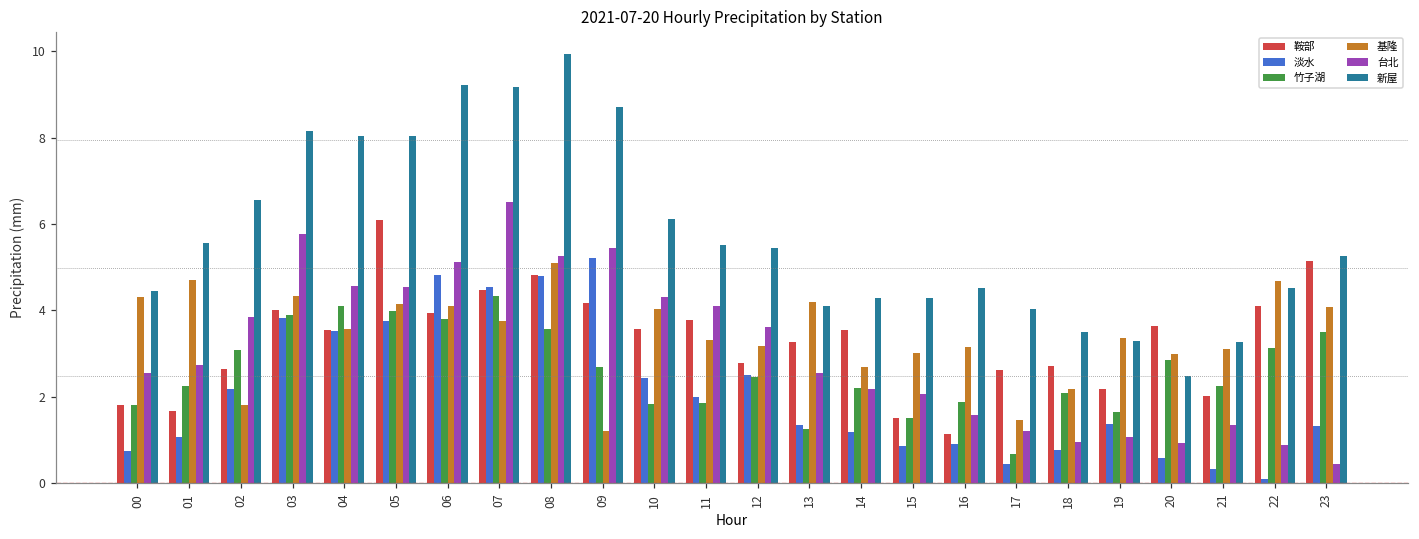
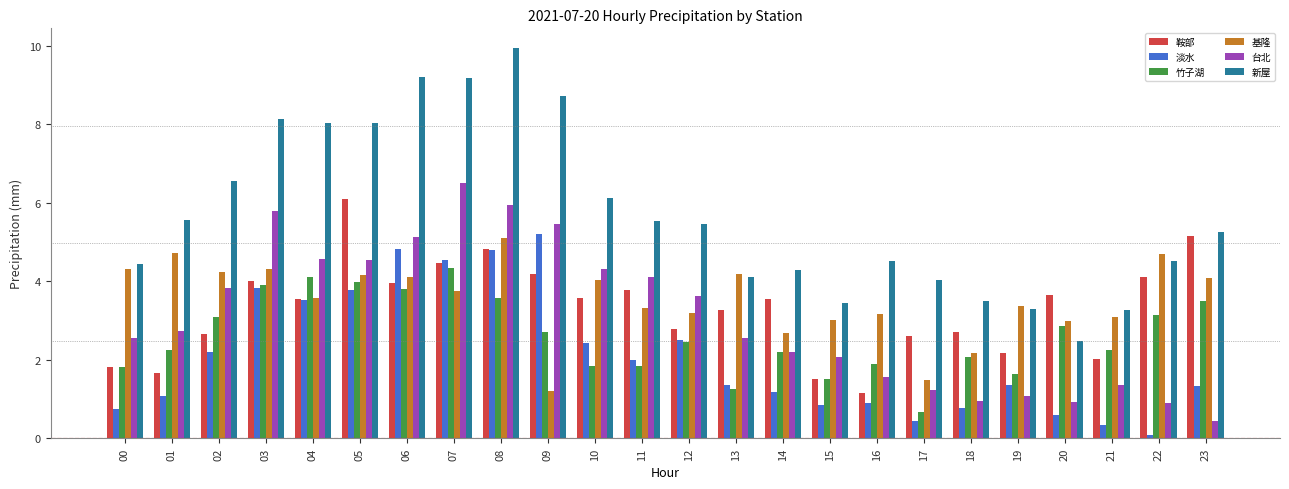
  {
    "鞍部": {
      "00": 1.8,
      "01": 1.7,
      "02": 2.7,
      "03": 4.0,
      "04": 3.5,
      "05": 6.1,
      "06": 3.9,
      "07": 4.5,
      "08": 4.8,
      "09": 4.2,
      "10": 3.6,
      "11": 3.8,
      "12": 2.8,
      "13": 3.3,
      "14": 3.5,
      "15": 1.5,
      "16": 1.1,
      "17": 2.6,
      "18": 2.7,
      "19": 2.2,
      "20": 3.6,
      "21": 2.0,
      "22": 4.1,
      "23": 5.1
    },
    "淡水": {
      "00": 0.8,
      "01": 1.1,
      "02": 2.2,
      "03": 3.8,
      "04": 3.5,
      "05": 3.8,
      "06": 4.8,
      "07": 4.6,
      "08": 4.8,
      "09": 5.2,
      "10": 2.4,
      "11": 2.0,
      "12": 2.5,
      "13": 1.3,
      "14": 1.2,
      "15": 0.9,
      "16": 0.9,
      "17": 0.4,
      "18": 0.8,
      "19": 1.4,
      "20": 0.6,
      "21": 0.3,
      "22": 0.1,
      "23": 1.3
    },
    "竹子湖": {
      "00": 1.8,
      "01": 2.2,
      "02": 3.1,
      "03": 3.9,
      "04": 4.1,
      "05": 4.0,
      "06": 3.8,
      "07": 4.3,
      "08": 3.6,
      "09": 2.7,
      "10": 1.8,
      "11": 1.8,
      "12": 2.4,
      "13": 1.3,
      "14": 2.2,
      "15": 1.5,
      "16": 1.9,
      "17": 0.7,
      "18": 2.1,
      "19": 1.6,
      "20": 2.9,
      "21": 2.2,
      "22": 3.1,
      "23": 3.5
    },
    "基隆": {
      "00": 4.3,
      "01": 4.7,
-     "02": 1.8,
+     "02": 4.2,
      "03": 4.3,
      "04": 3.6,
      "05": 4.1,
      "06": 4.1,
      "07": 3.8,
      "08": 5.1,
      "09": 1.2,
      "10": 4.0,
      "11": 3.3,
      "12": 3.2,
      "13": 4.2,
      "14": 2.7,
      "15": 3.0,
      "16": 3.2,
      "17": 1.5,
      "18": 2.2,
      "19": 3.4,
      "20": 3.0,
      "21": 3.1,
      "22": 4.7,
      "23": 4.1
    },
    "台北": {
      "00": 2.5,
      "01": 2.7,
      "02": 3.8,
      "03": 5.8,
      "04": 4.6,
      "05": 4.5,
      "06": 5.1,
      "07": 6.5,
-     "08": 5.3,
+     "08": 5.9,
      "09": 5.5,
      "10": 4.3,
      "11": 4.1,
      "12": 3.6,
      "13": 2.6,
      "14": 2.2,
      "15": 2.1,
      "16": 1.6,
      "17": 1.2,
      "18": 1.0,
      "19": 1.1,
      "20": 0.9,
      "21": 1.4,
      "22": 0.9,
      "23": 0.4
    },
    "新屋": {
      "00": 4.4,
      "01": 5.6,
      "02": 6.6,
      "03": 8.1,
      "04": 8.0,
      "05": 8.0,
      "06": 9.2,
      "07": 9.2,
      "08": 9.9,
      "09": 8.7,
      "10": 6.1,
      "11": 5.5,
      "12": 5.5,
      "13": 4.1,
      "14": 4.3,
-     "15": 4.3,
+     "15": 3.4,
      "16": 4.5,
      "17": 4.0,
      "18": 3.5,
      "19": 3.3,
      "20": 2.5,
      "21": 3.3,
      "22": 4.5,
      "23": 5.3
    }
  }
